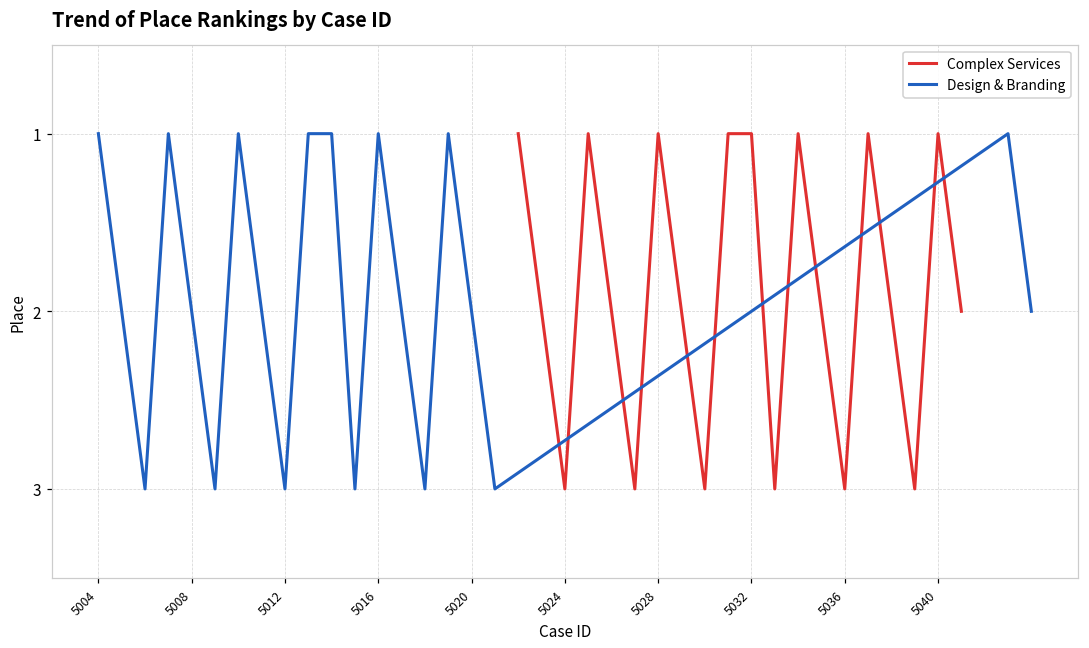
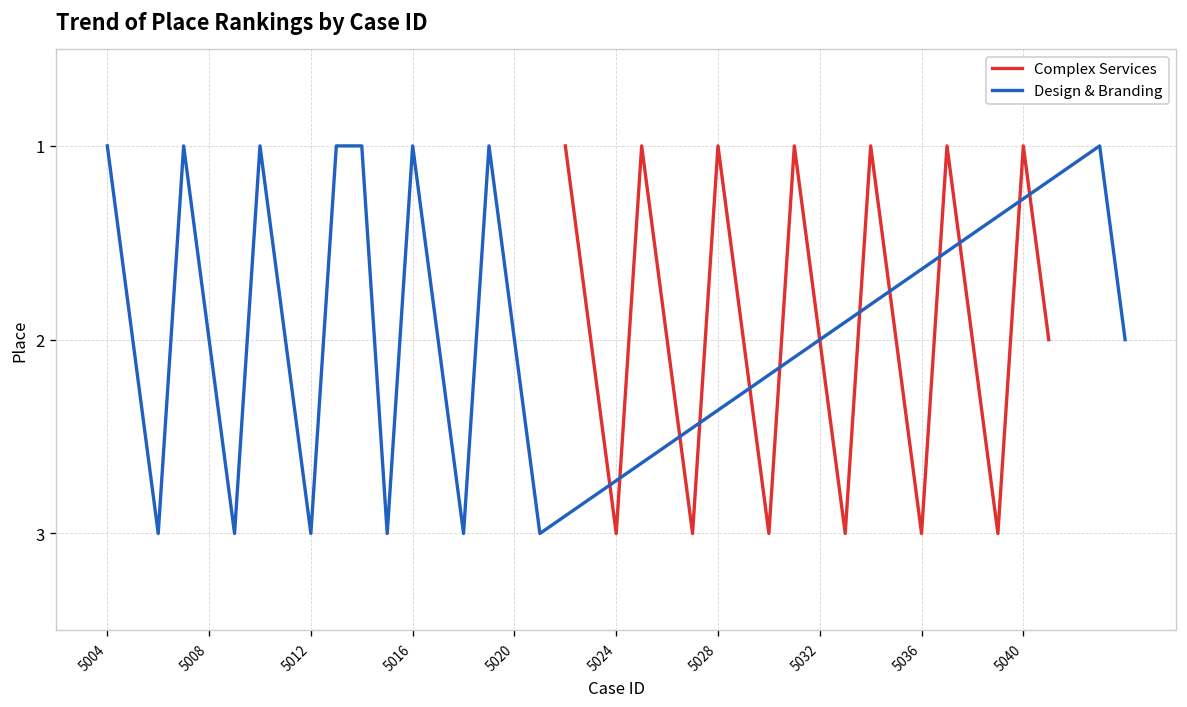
  {
    "Complex Services": {
      "5024": 3,
      "5028": 1,
-     "5032": 1,
+     "5032": 2,
      "5036": 3,
      "5040": 1
    },
    "Design & Branding": {
      "5004": 1,
      "5008": 2,
      "5012": 3,
      "5016": 1,
      "5020": 2
    }
  }
